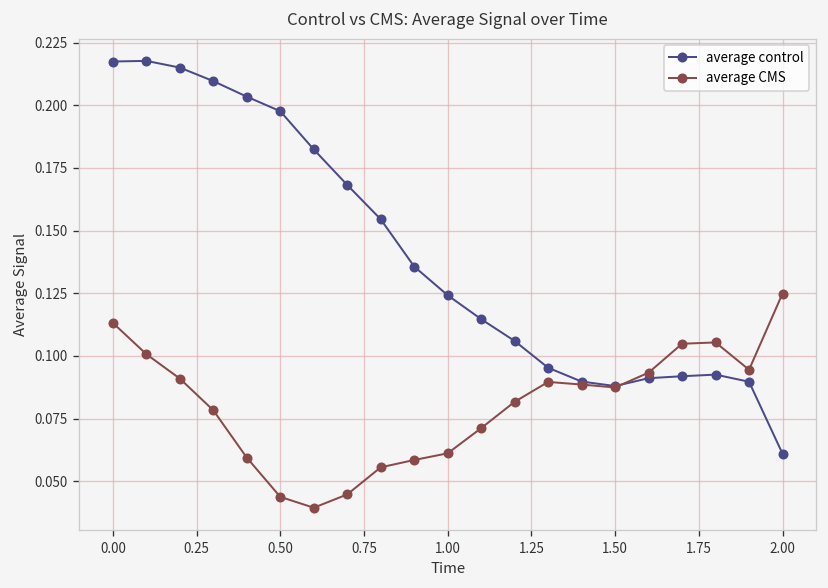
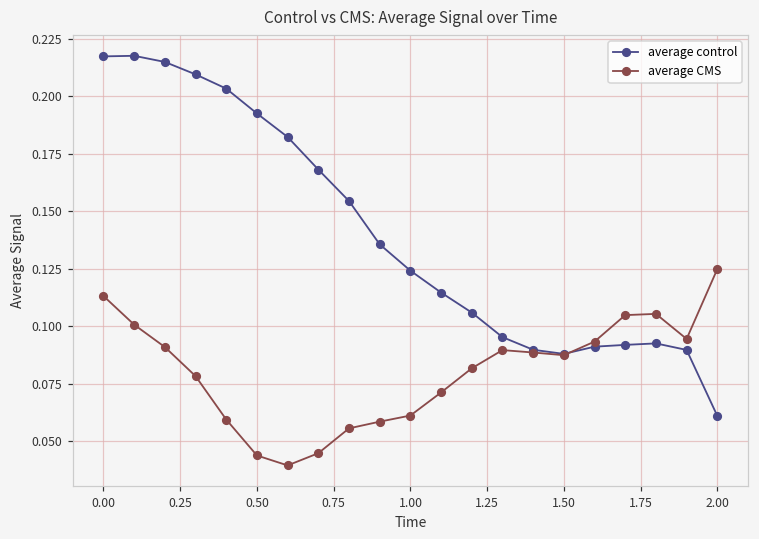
  {
    "average control": {
      "0.00": 0.217,
-     "0.50": 0.198,
+     "0.50": 0.193,
      "1.00": 0.124,
      "2.00": 0.061
    },
    "average CMS": {
      "0.00": 0.113,
      "0.50": 0.044,
      "1.00": 0.061,
      "2.00": 0.125
    }
  }
